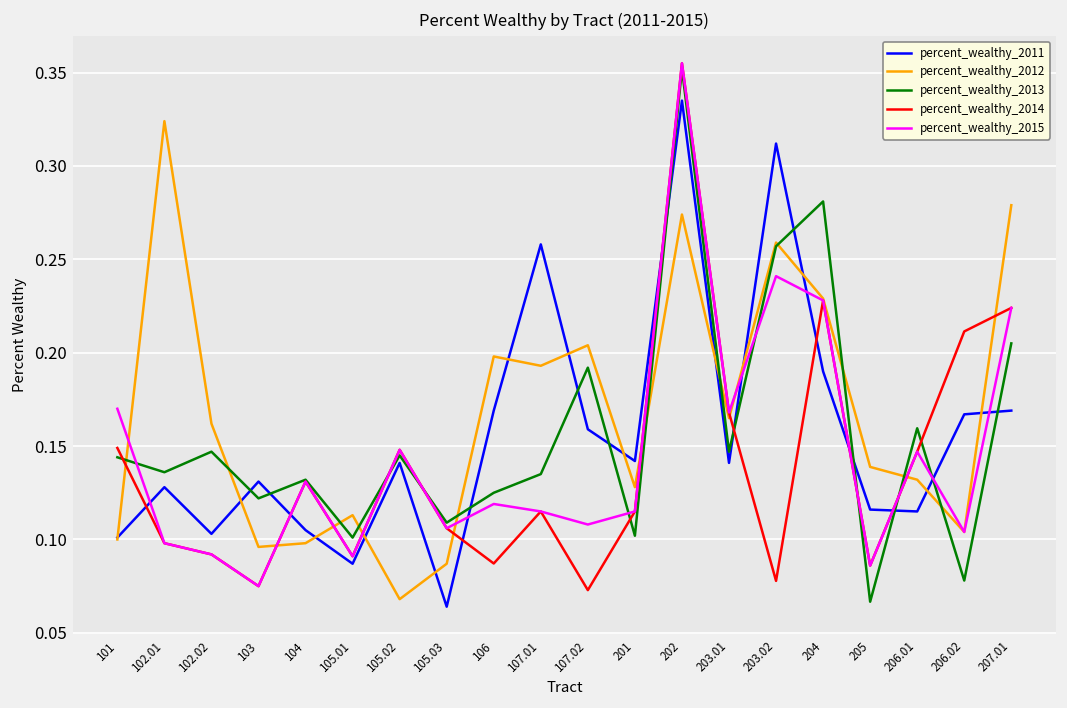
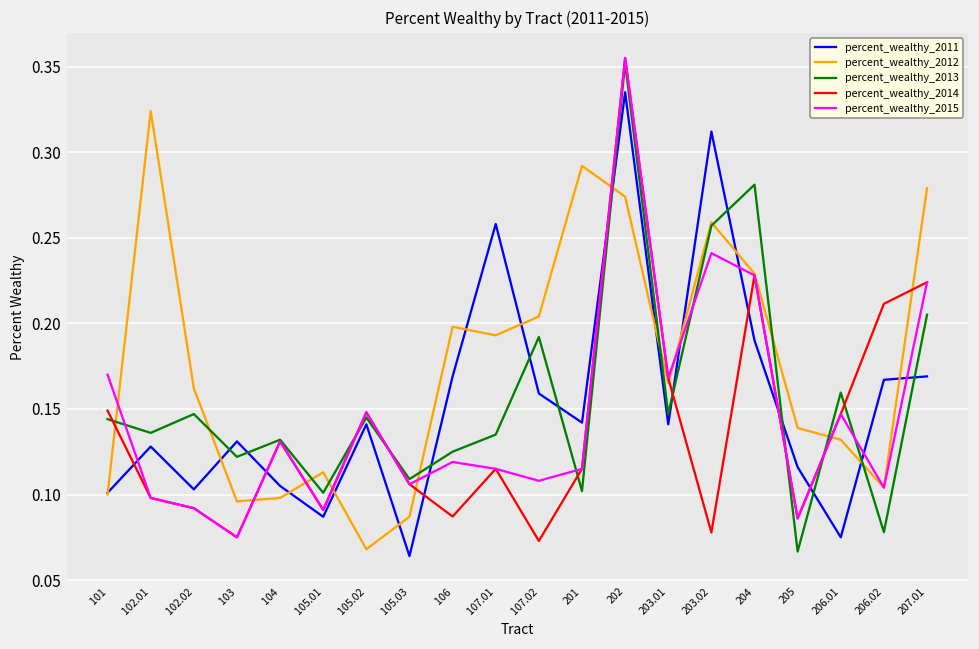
  {
    "percent_wealthy_2011": {
      "102.01": 0.128,
      "102.02": 0.103,
      "103": 0.131,
      "104": 0.105,
      "105.01": 0.087,
      "105.02": 0.141,
      "105.03": 0.064,
      "106": 0.169,
      "107.01": 0.258,
      "107.02": 0.159,
      "201": 0.142,
      "202": 0.335,
      "203.01": 0.141,
      "203.02": 0.312,
      "204": 0.190,
      "205": 0.116,
-     "206.01": 0.115,
+     "206.01": 0.075,
      "206.02": 0.167,
      "207.01": 0.169
    },
    "percent_wealthy_2012": {
      "102.01": 0.324,
      "102.02": 0.162,
      "103": 0.096,
      "104": 0.098,
      "105.01": 0.113,
      "105.02": 0.068,
      "105.03": 0.087,
      "106": 0.198,
      "107.01": 0.193,
      "107.02": 0.204,
-     "201": 0.128,
+     "201": 0.292,
      "202": 0.274,
      "203.01": 0.165,
      "203.02": 0.259,
      "205": 0.139,
      "206.01": 0.132,
      "207.01": 0.279
    },
    "percent_wealthy_2013": {
      "101": 0.144,
      "102.01": 0.136,
      "102.02": 0.147,
      "103": 0.122,
      "105.01": 0.101,
      "105.02": 0.145,
      "105.03": 0.109,
      "106": 0.125,
      "107.01": 0.135,
      "107.02": 0.192,
      "201": 0.102,
      "202": 0.352,
      "203.01": 0.147,
      "203.02": 0.257,
      "204": 0.281,
      "205": 0.067,
      "206.01": 0.160,
      "206.02": 0.078,
      "207.01": 0.205
    },
    "percent_wealthy_2014": {
      "101": 0.149,
      "106": 0.087,
      "107.02": 0.073,
      "203.02": 0.078,
      "206.02": 0.211
    },
    "percent_wealthy_2015": {
      "101": 0.170,
      "106": 0.119,
      "107.02": 0.108,
      "203.02": 0.241
    }
  }
